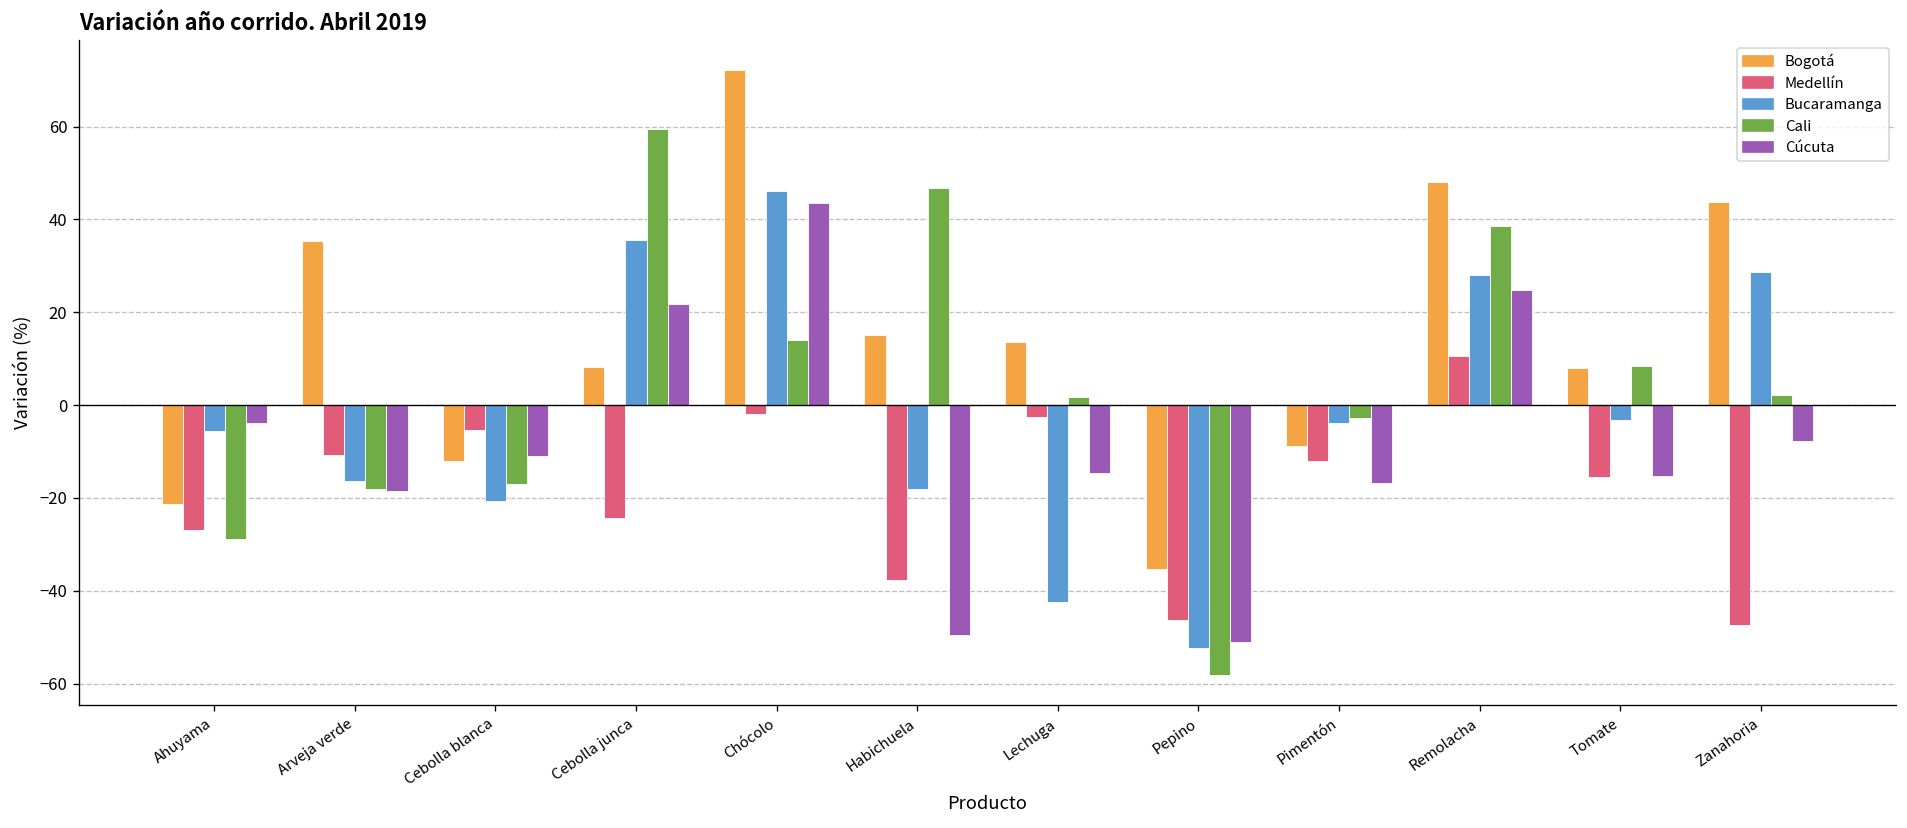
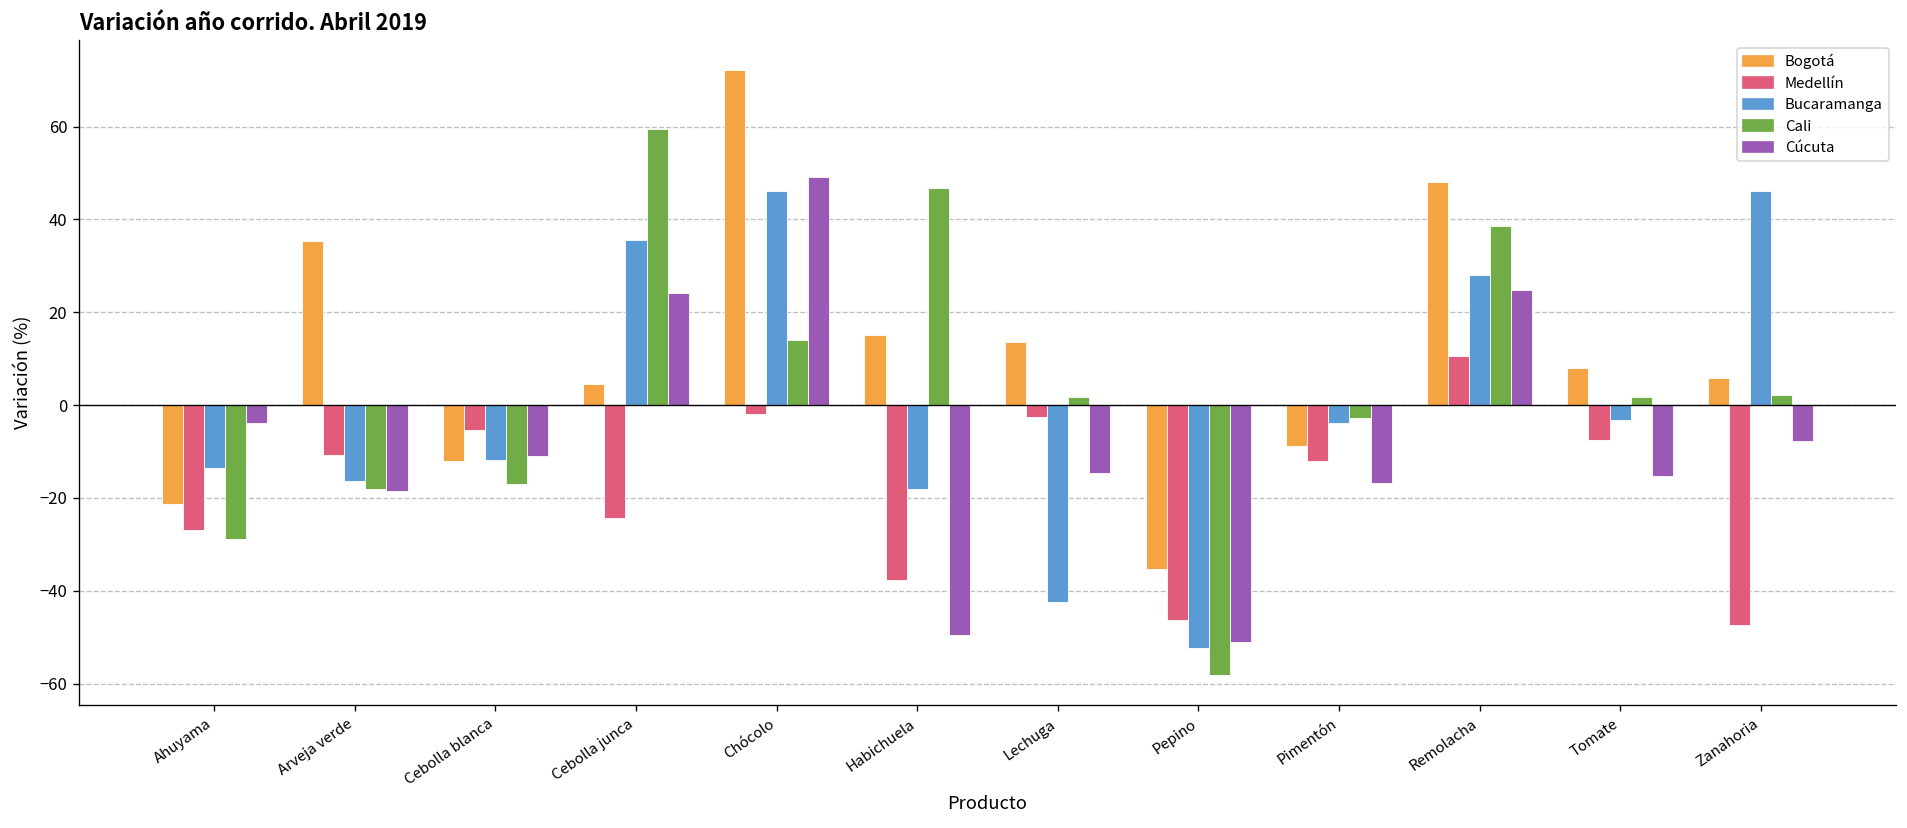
  {
    "Bogotá": {
      "Ahuyama": -21,
      "Arveja verde": 35,
      "Cebolla blanca": -12,
-     "Cebolla junca": 8,
+     "Cebolla junca": 5,
      "Chócolo": 72,
      "Habichuela": 15,
      "Lechuga": 14,
      "Pepino": -35,
      "Pimentón": -9,
      "Remolacha": 48,
      "Tomate": 8,
-     "Zanahoria": 44
+     "Zanahoria": 6
    },
    "Medellín": {
      "Ahuyama": -27,
      "Arveja verde": -11,
      "Cebolla blanca": -5,
      "Cebolla junca": -24,
      "Chócolo": -2,
      "Habichuela": -38,
      "Lechuga": -3,
      "Pepino": -46,
      "Pimentón": -12,
      "Remolacha": 11,
-     "Tomate": -15,
+     "Tomate": -8,
      "Zanahoria": -47
    },
    "Bucaramanga": {
-     "Ahuyama": -6,
+     "Ahuyama": -14,
      "Arveja verde": -16,
-     "Cebolla blanca": -21,
+     "Cebolla blanca": -12,
      "Cebolla junca": 36,
      "Chócolo": 46,
      "Habichuela": -18,
      "Lechuga": -42,
      "Pepino": -52,
      "Pimentón": -4,
      "Remolacha": 28,
      "Tomate": -3,
-     "Zanahoria": 29
+     "Zanahoria": 46
    },
    "Cali": {
      "Ahuyama": -29,
      "Arveja verde": -18,
      "Cebolla blanca": -17,
      "Cebolla junca": 59,
      "Chócolo": 14,
      "Habichuela": 47,
      "Lechuga": 2,
      "Pepino": -58,
      "Pimentón": -3,
      "Remolacha": 39,
-     "Tomate": 8,
+     "Tomate": 2,
      "Zanahoria": 2
    },
    "Cúcuta": {
      "Ahuyama": -4,
      "Arveja verde": -18,
      "Cebolla blanca": -11,
-     "Cebolla junca": 22,
-     "Chócolo": 43,
+     "Cebolla junca": 24,
+     "Chócolo": 49,
      "Habichuela": -49,
      "Lechuga": -15,
      "Pepino": -51,
      "Pimentón": -17,
      "Remolacha": 25,
      "Tomate": -15,
      "Zanahoria": -8
    }
  }
